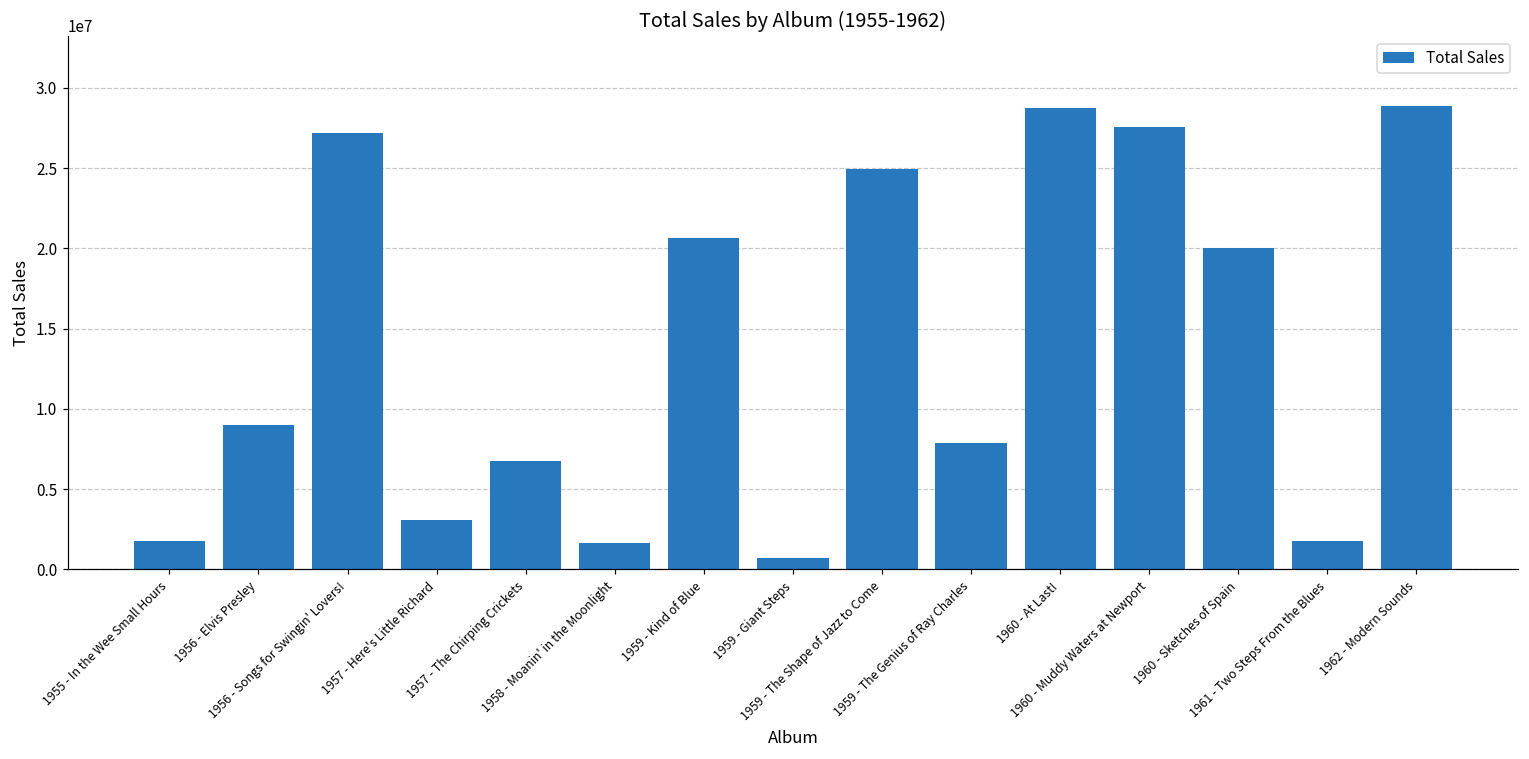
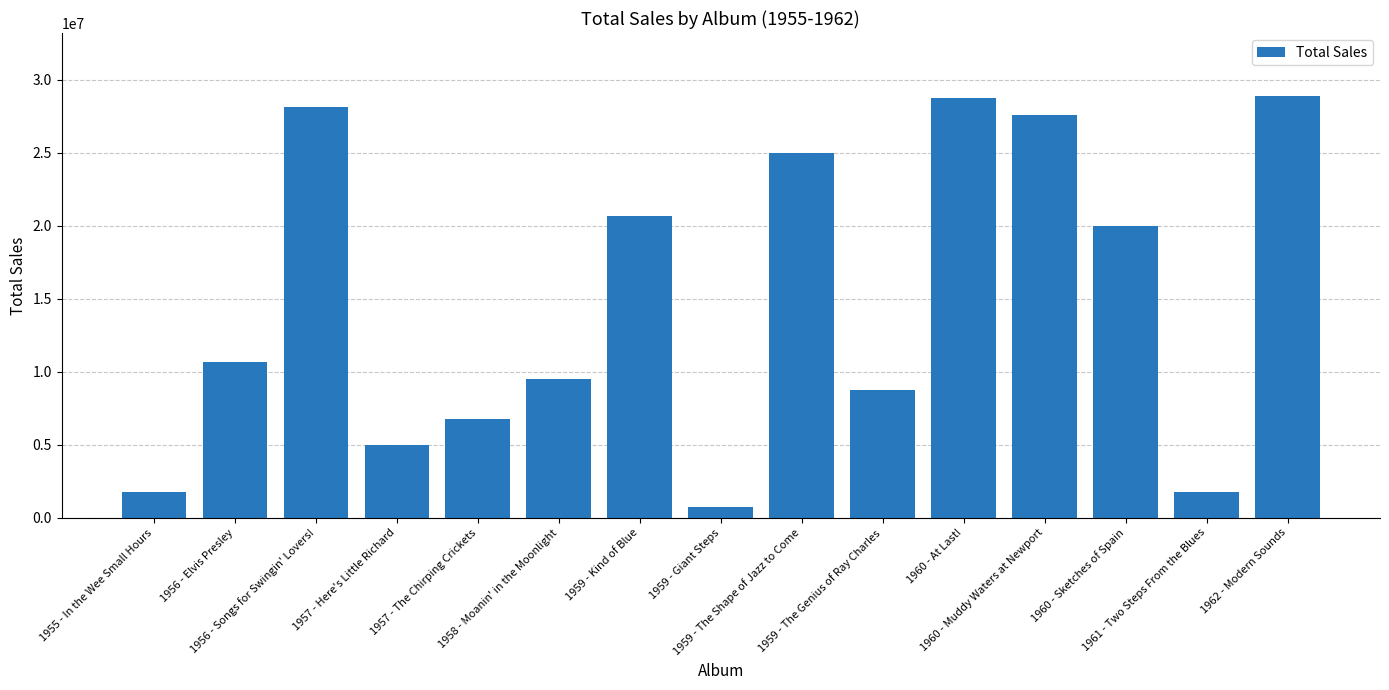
  {
    "1955 - In the Wee Small Hours": 1800000,
-   "1956 - Elvis Presley": 9000000,
-   "1956 - Songs for Swingin' Lovers!": 27200000,
-   "1957 - Here's Little Richard": 3100000,
+   "1956 - Elvis Presley": 10600000,
+   "1956 - Songs for Swingin' Lovers!": 28200000,
+   "1957 - Here's Little Richard": 5000000,
    "1957 - The Chirping Crickets": 6700000,
-   "1958 - Moanin' in the Moonlight": 1600000,
+   "1958 - Moanin' in the Moonlight": 9500000,
    "1959 - Kind of Blue": 20600000,
    "1959 - Giant Steps": 700000,
    "1959 - The Shape of Jazz to Come": 25000000,
-   "1959 - The Genius of Ray Charles": 7900000,
+   "1959 - The Genius of Ray Charles": 8800000,
    "1960 - At Last!": 28700000,
    "1960 - Muddy Waters at Newport": 27600000,
    "1960 - Sketches of Spain": 20000000,
    "1961 - Two Steps From the Blues": 1700000,
    "1962 - Modern Sounds": 28900000
  }
